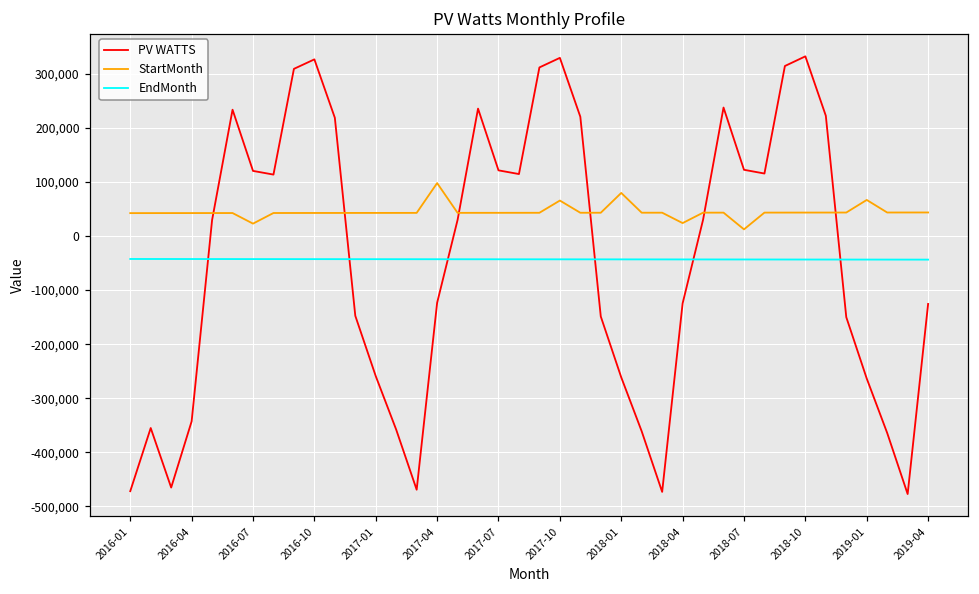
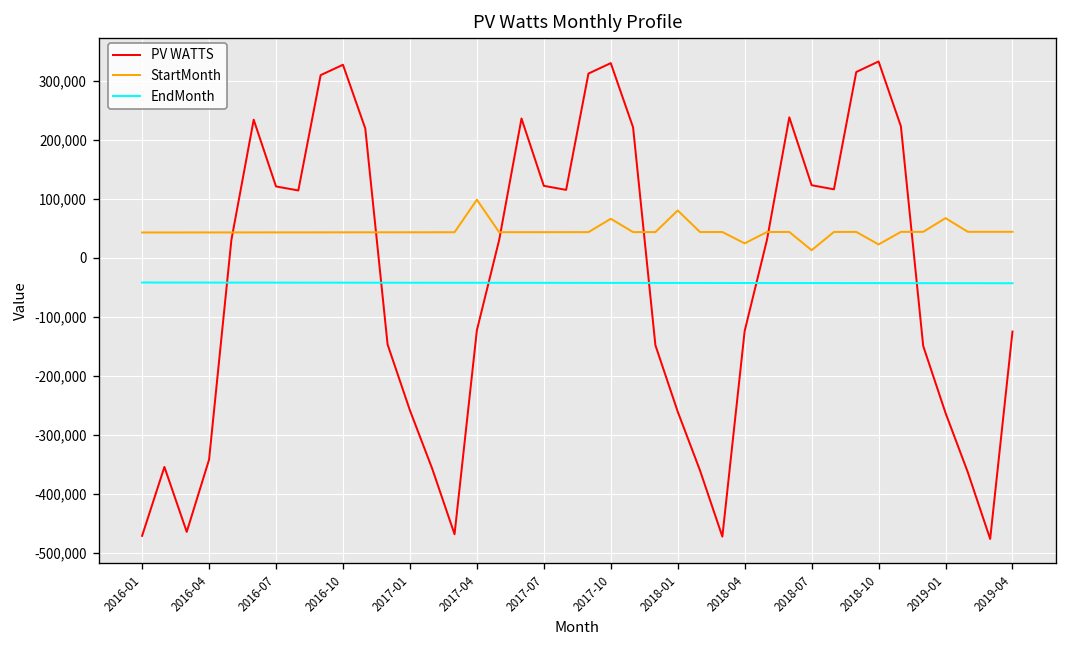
  {
    "PV WATTS": {
      "2016-01": "-470,000",
      "2016-04": "-340,000",
      "2016-07": "120,000",
      "2016-10": "330,000",
      "2017-01": "-260,000",
      "2017-04": "-120,000",
      "2017-07": "120,000",
      "2017-10": "330,000",
      "2018-01": "-260,000",
      "2018-04": "-120,000",
      "2018-07": "120,000",
      "2018-10": "330,000",
      "2019-01": "-260,000",
      "2019-04": "-130,000"
    },
    "StartMonth": {
      "2016-01": "40,000",
      "2016-04": "40,000",
-     "2016-07": "20,000",
+     "2016-07": "40,000",
      "2016-10": "40,000",
      "2017-01": "40,000",
      "2017-04": "100,000",
      "2017-07": "40,000",
      "2017-10": "70,000",
      "2018-01": "80,000",
      "2018-04": "20,000",
      "2018-07": "10,000",
-     "2018-10": "40,000",
+     "2018-10": "20,000",
      "2019-01": "70,000",
      "2019-04": "40,000"
    },
    "EndMonth": {
      "2016-01": "-40,000",
      "2016-04": "-40,000",
      "2016-07": "-40,000",
      "2016-10": "-40,000",
      "2017-01": "-40,000",
      "2017-04": "-40,000",
      "2017-07": "-40,000",
      "2017-10": "-40,000",
      "2018-01": "-40,000",
      "2018-04": "-40,000",
      "2018-07": "-40,000",
      "2018-10": "-40,000",
      "2019-01": "-40,000",
      "2019-04": "-40,000"
    }
  }
